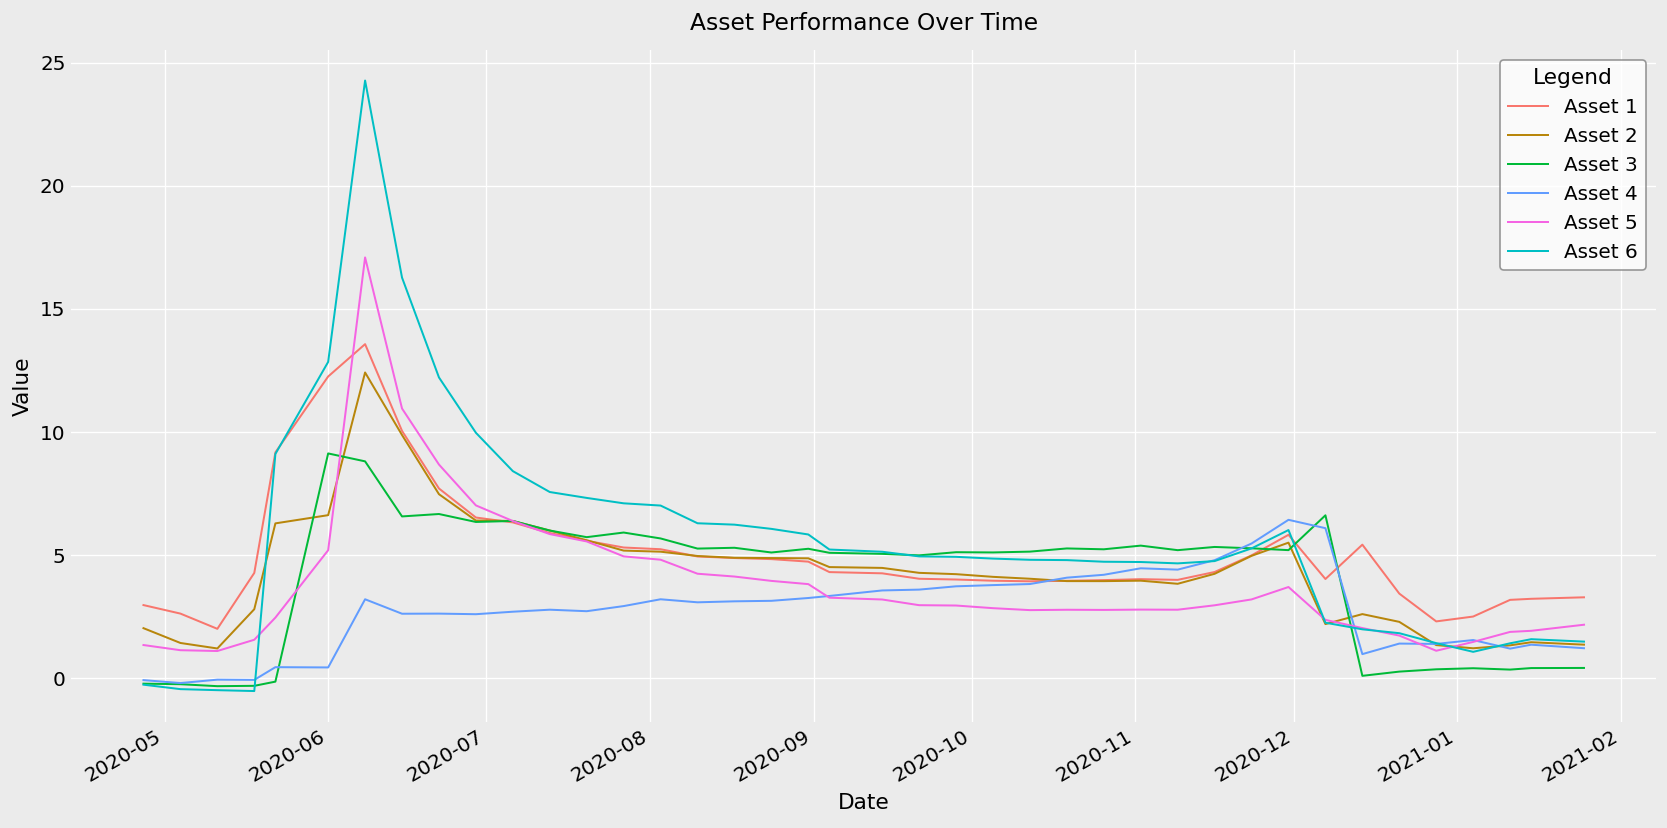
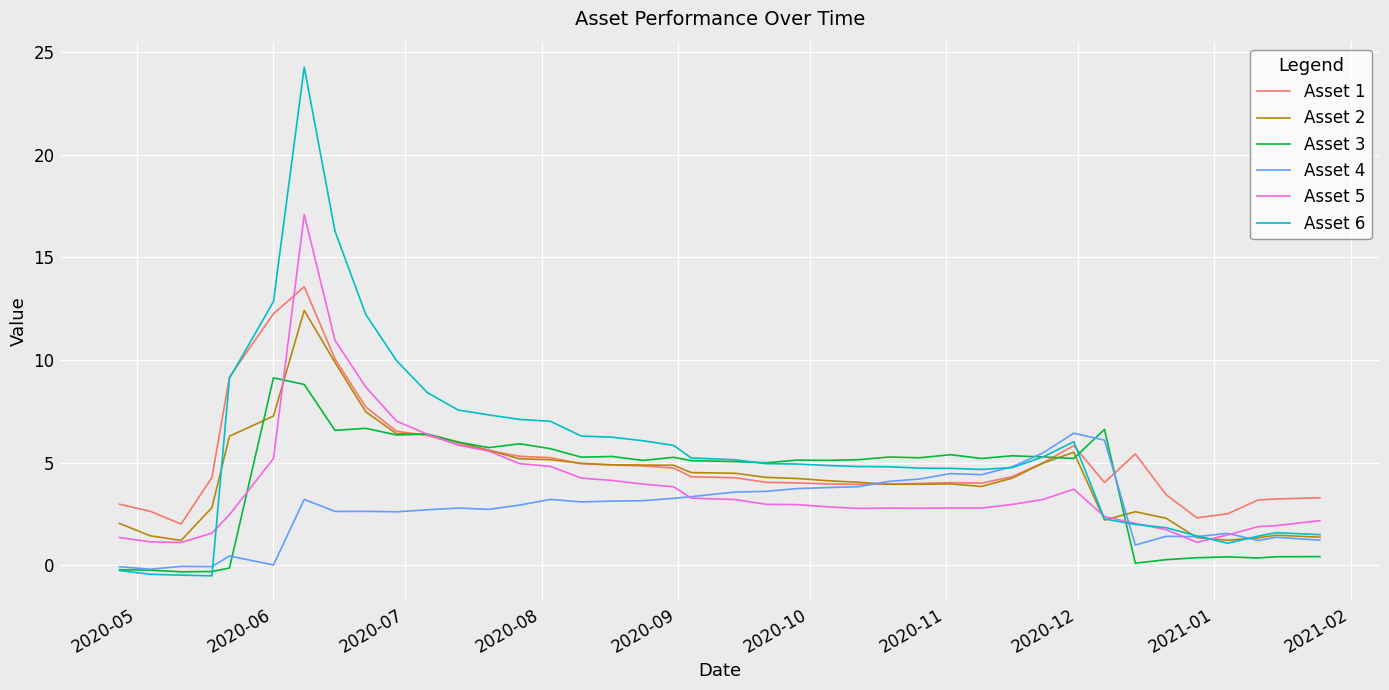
  {
    "Asset 1": {
      "2020-06": 12.3
    },
    "Asset 2": {
-     "2020-06": 6.6
+     "2020-06": 7.3
    },
    "Asset 3": {
      "2020-06": 9.1
    },
    "Asset 4": {
-     "2020-06": 0.4
+     "2020-06": 0.0
    },
    "Asset 5": {
      "2020-06": 5.2
    },
    "Asset 6": {
      "2020-06": 12.8
    }
  }
